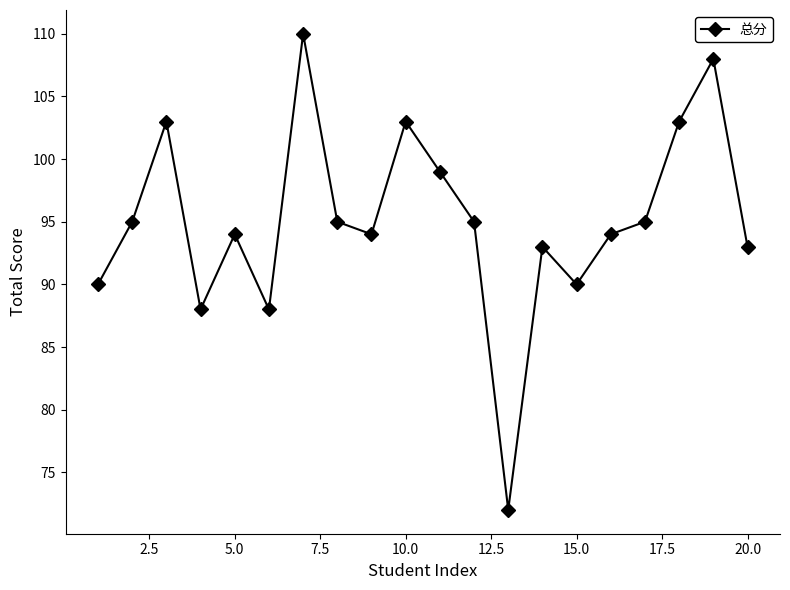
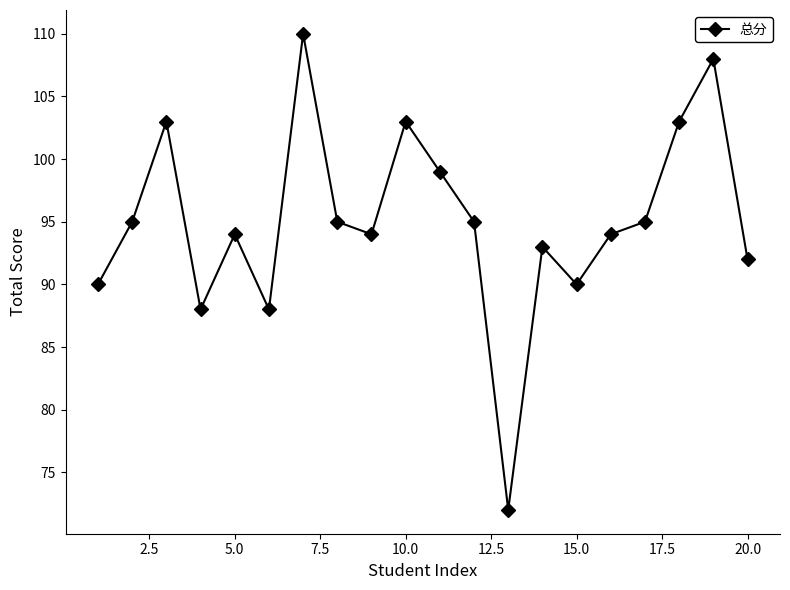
  {
    "5.0": 94,
    "10.0": 103,
    "15.0": 90,
-   "20.0": 93
+   "20.0": 92
  }
